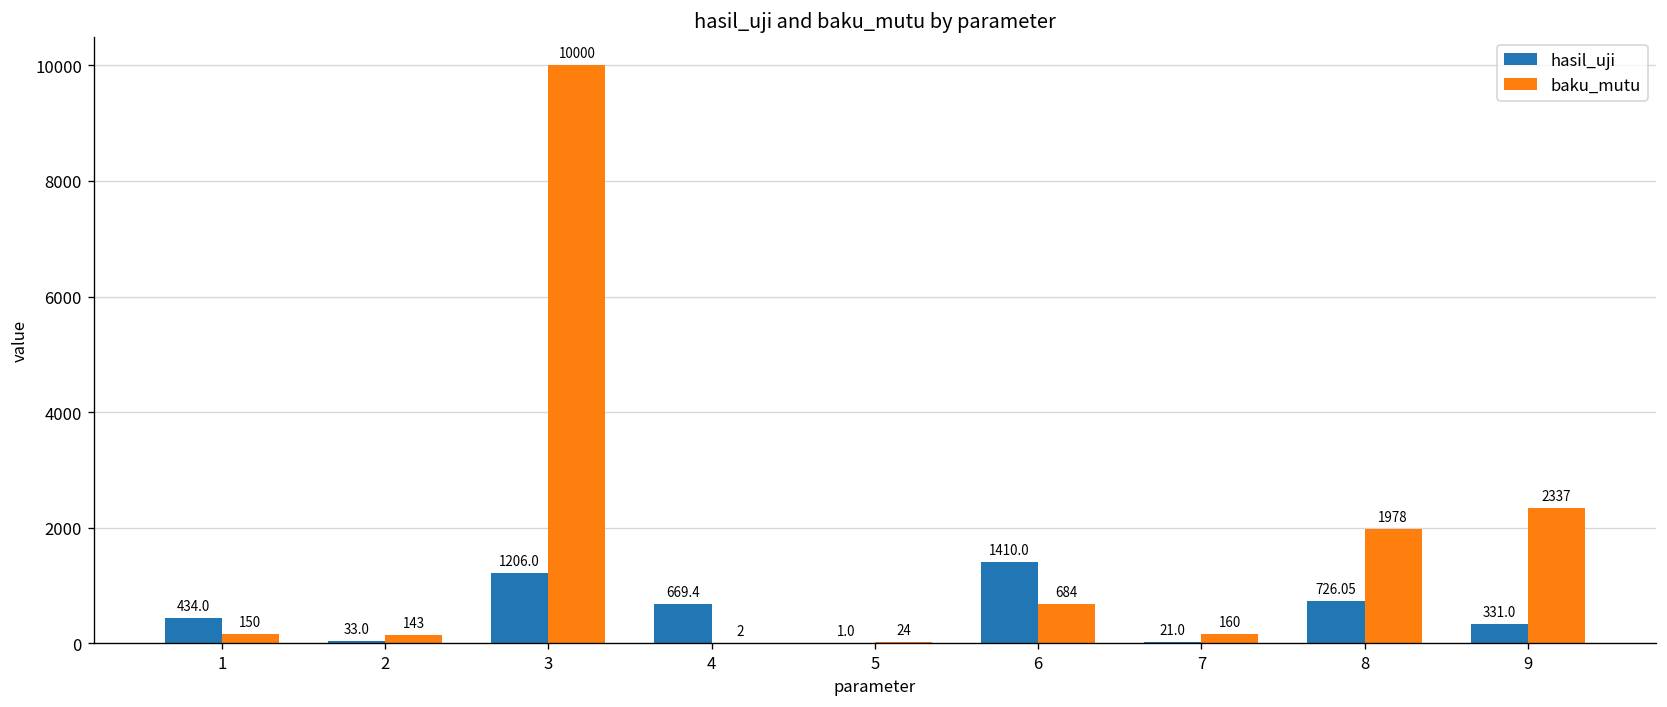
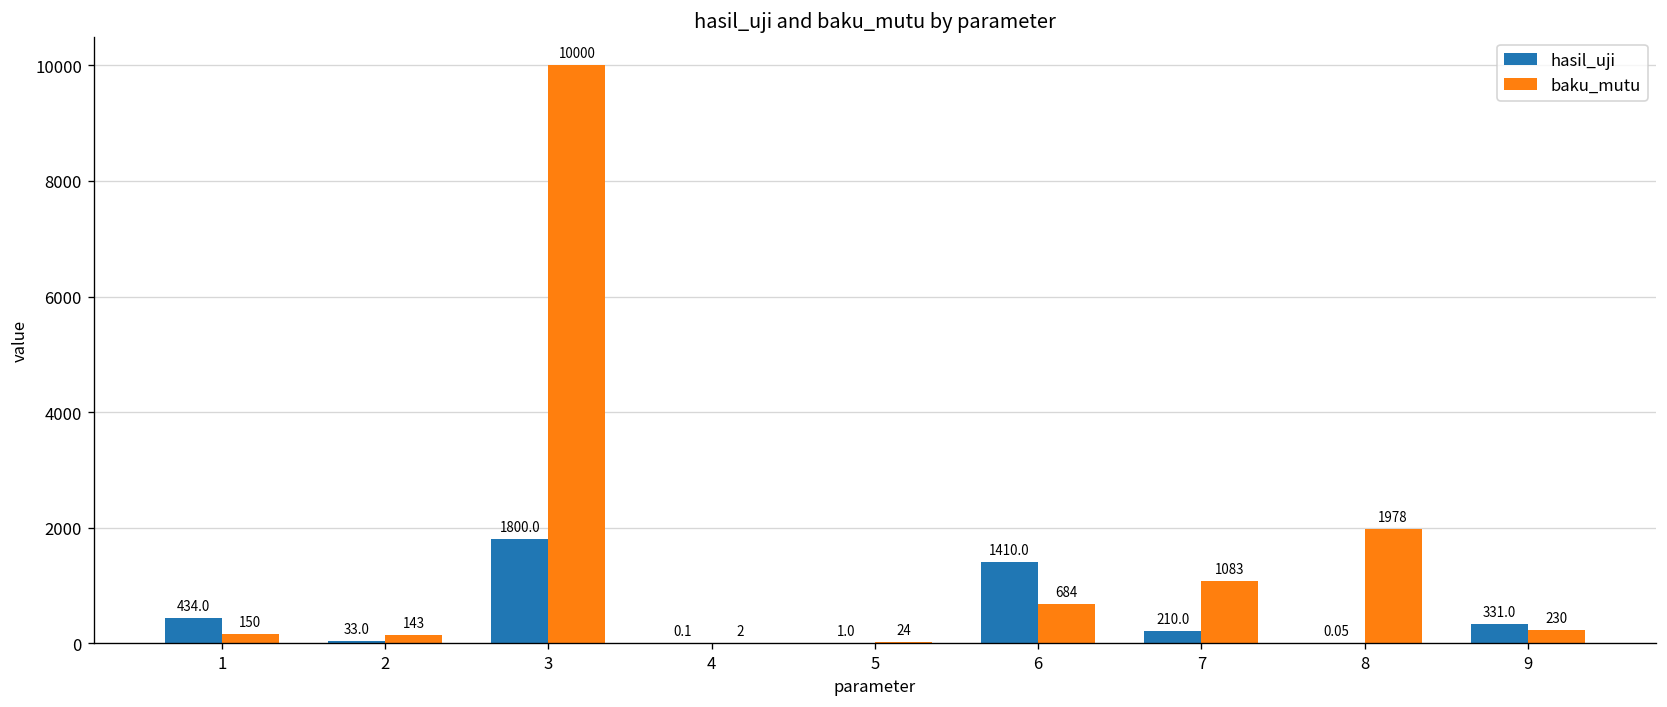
  {
    "hasil_uji": {
      "1": 434.0,
      "2": 33.0,
-     "3": 1206.0,
-     "4": 669.4,
+     "3": 1800.0,
+     "4": 0.1,
      "5": 1.0,
      "6": 1410.0,
-     "7": 21.0,
-     "8": 726.05,
+     "7": 210.0,
+     "8": 0.05,
      "9": 331.0
    },
    "baku_mutu": {
      "1": 150,
      "2": 143,
      "3": 10000,
      "4": 2,
      "5": 24,
      "6": 684,
-     "7": 160,
+     "7": 1083,
      "8": 1978,
-     "9": 2337
+     "9": 230
    }
  }
